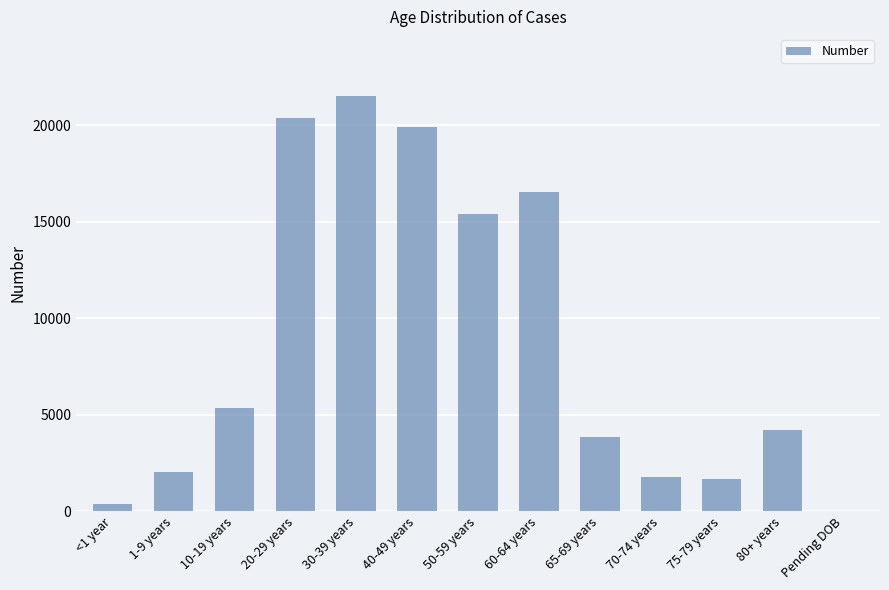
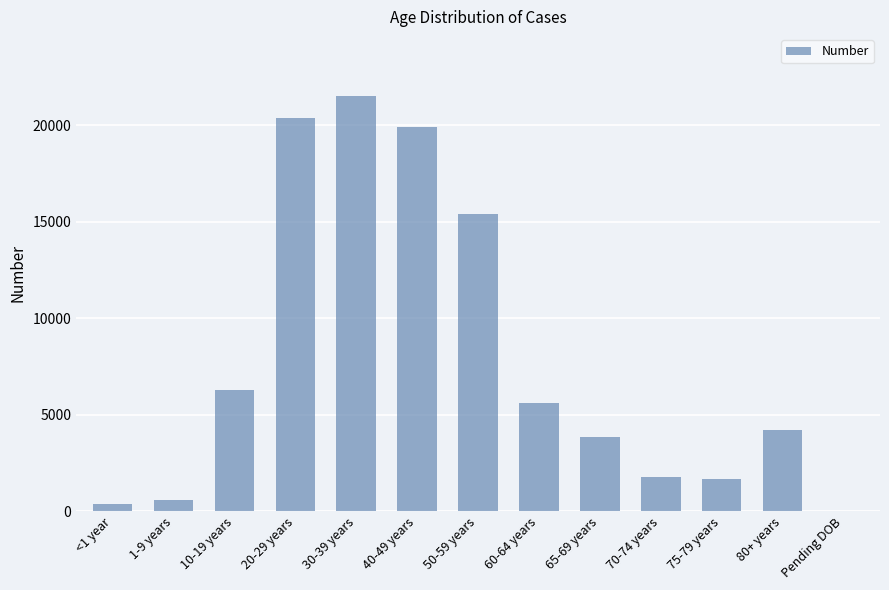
  {
    "<1 year": 400,
-   "1-9 years": 2000,
-   "10-19 years": 5400,
+   "1-9 years": 600,
+   "10-19 years": 6300,
    "20-29 years": 20400,
    "30-39 years": 21500,
    "40-49 years": 19900,
    "50-59 years": 15400,
-   "60-64 years": 16500,
+   "60-64 years": 5600,
    "65-69 years": 3800,
    "70-74 years": 1800,
    "75-79 years": 1700,
    "80+ years": 4200
  }
